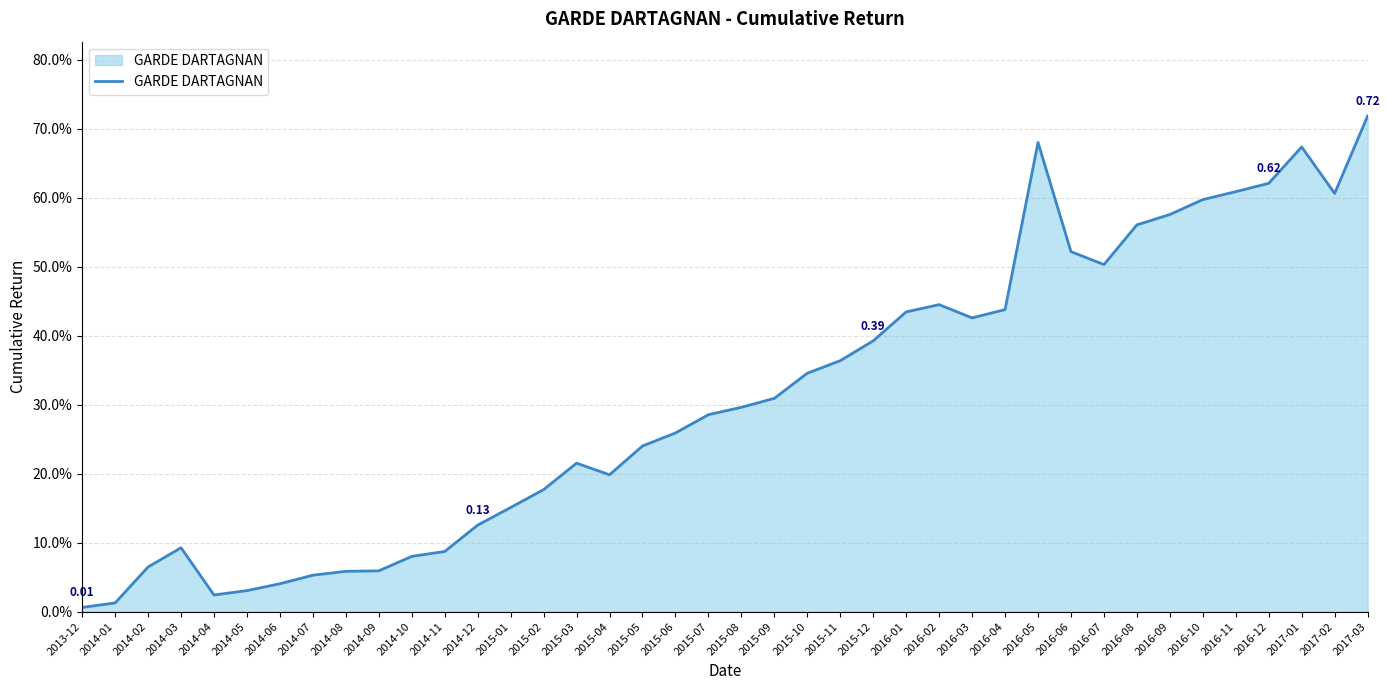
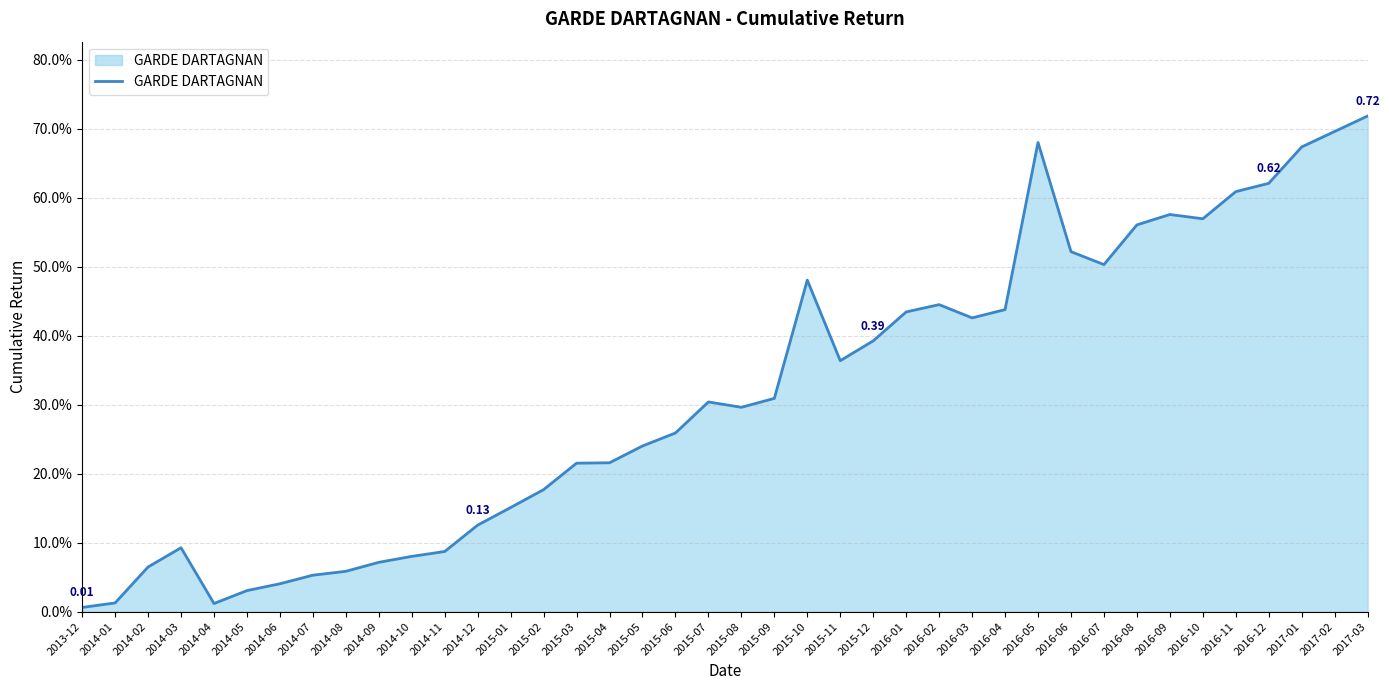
  {
    "2014-02": "6%",
    "2014-03": "9%",
-   "2014-04": "2%",
+   "2014-04": "1%",
    "2014-05": "3%",
    "2014-06": "4%",
    "2014-07": "5%",
    "2014-08": "6%",
-   "2014-09": "6%",
+   "2014-09": "7%",
    "2014-10": "8%",
    "2014-11": "9%",
    "2015-01": "15%",
    "2015-02": "18%",
    "2015-03": "22%",
-   "2015-04": "20%",
+   "2015-04": "22%",
    "2015-05": "24%",
    "2015-06": "26%",
-   "2015-07": "29%",
+   "2015-07": "30%",
    "2015-08": "30%",
    "2015-09": "31%",
-   "2015-10": "35%",
+   "2015-10": "48%",
    "2015-11": "36%",
    "2016-01": "43%",
    "2016-02": "45%",
    "2016-03": "43%",
    "2016-04": "44%",
    "2016-05": "68%",
    "2016-06": "52%",
    "2016-07": "50%",
    "2016-08": "56%",
    "2016-09": "58%",
-   "2016-10": "60%",
+   "2016-10": "57%",
    "2016-11": "61%",
    "2017-01": "67%",
-   "2017-02": "61%"
+   "2017-02": "70%"
  }
